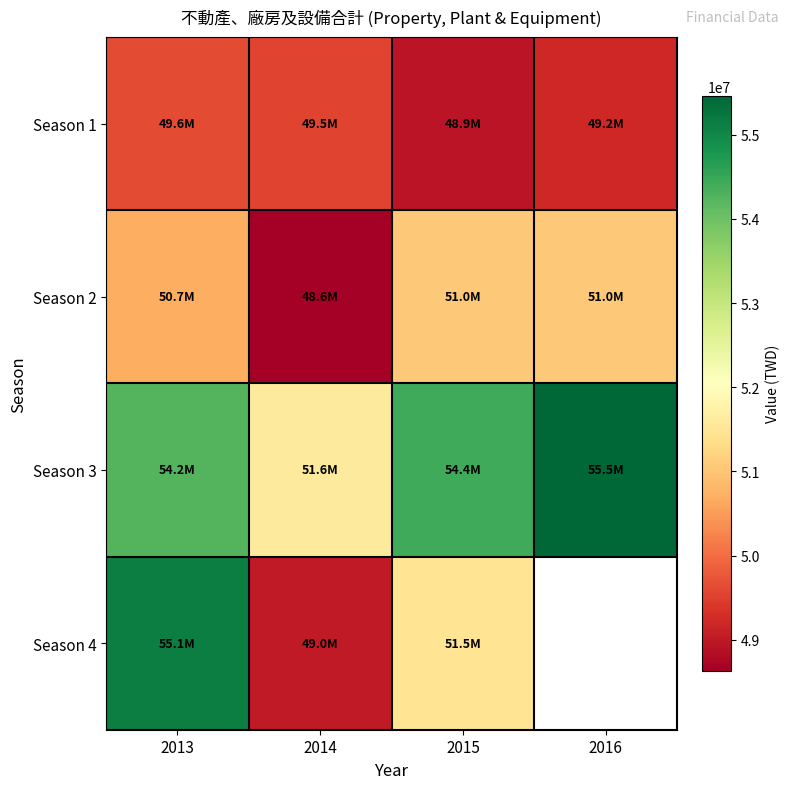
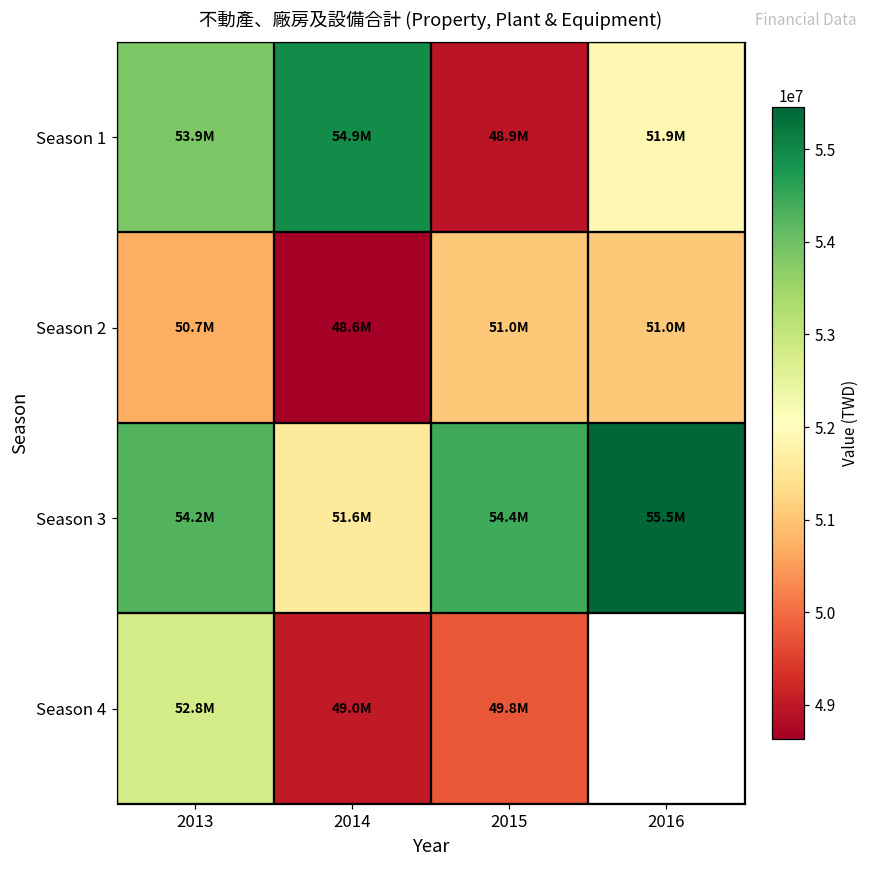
  {
    "Season 1": {
-     "2013": "49.6M",
-     "2014": "49.5M",
+     "2013": "53.9M",
+     "2014": "54.9M",
      "2015": "48.9M",
-     "2016": "49.2M"
+     "2016": "51.9M"
    },
    "Season 2": {
      "2013": "50.7M",
      "2014": "48.6M",
      "2015": "51.0M",
      "2016": "51.0M"
    },
    "Season 3": {
      "2013": "54.2M",
      "2014": "51.6M",
      "2015": "54.4M",
      "2016": "55.5M"
    },
    "Season 4": {
-     "2013": "55.1M",
+     "2013": "52.8M",
      "2014": "49.0M",
-     "2015": "51.5M"
+     "2015": "49.8M"
    }
  }
